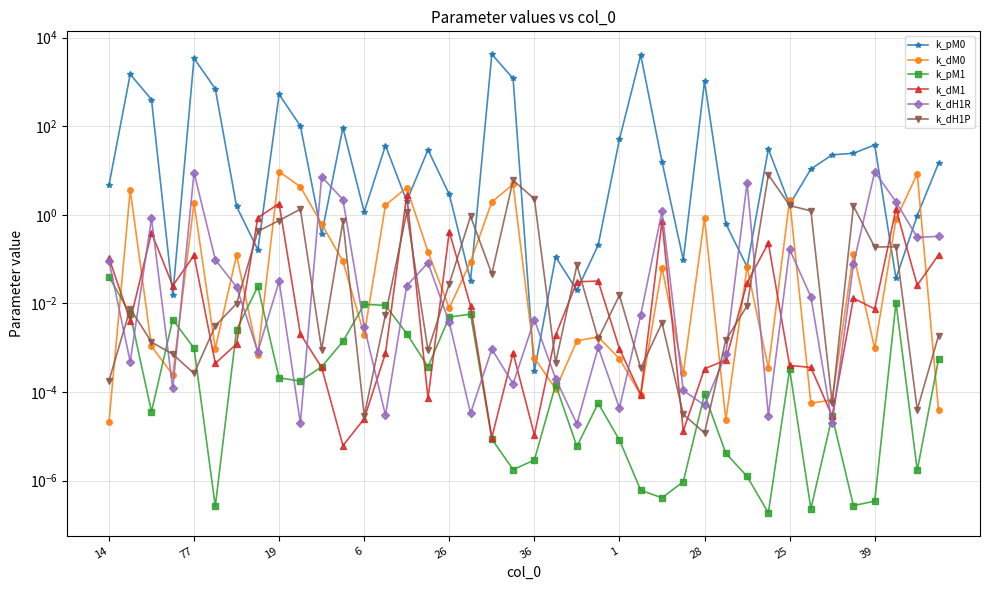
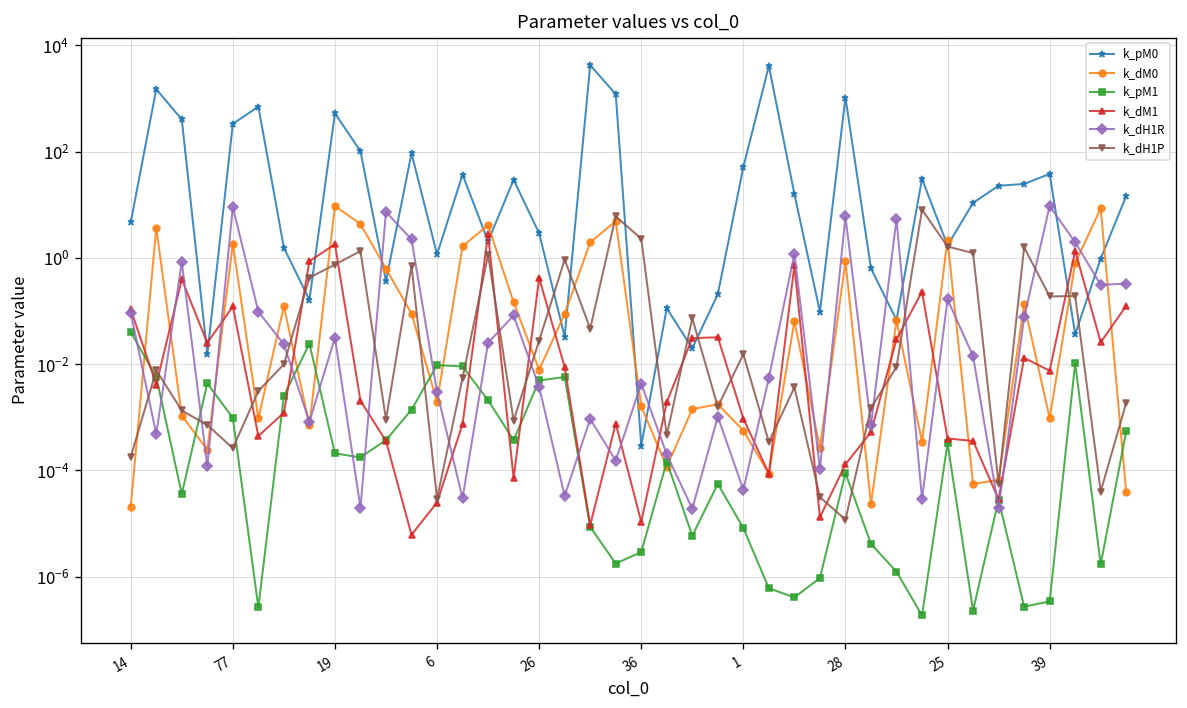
  {
    "k_pM0": {
-     "77": 3000,
+     "77": 300,
      "36": 0.0003,
      "28": 1000
    },
    "k_dM0": {
      "77": 1.9,
-     "36": 0.0006,
+     "36": 0.0016,
      "28": 0.9
    },
    "k_pM1": {
      "77": 0.0010,
      "36": 0.000003,
      "28": 0.00009
    },
    "k_dM1": {
      "77": 0.12,
      "36": 0.00001,
-     "28": 0.0003
+     "28": 0.00013
    },
    "k_dH1R": {
      "77": 9,
      "36": 0.004,
-     "28": 0
+     "28": 6
    },
    "k_dH1P": {
      "77": 0.0003,
      "36": 2,
      "28": 0.000012
    }
  }
